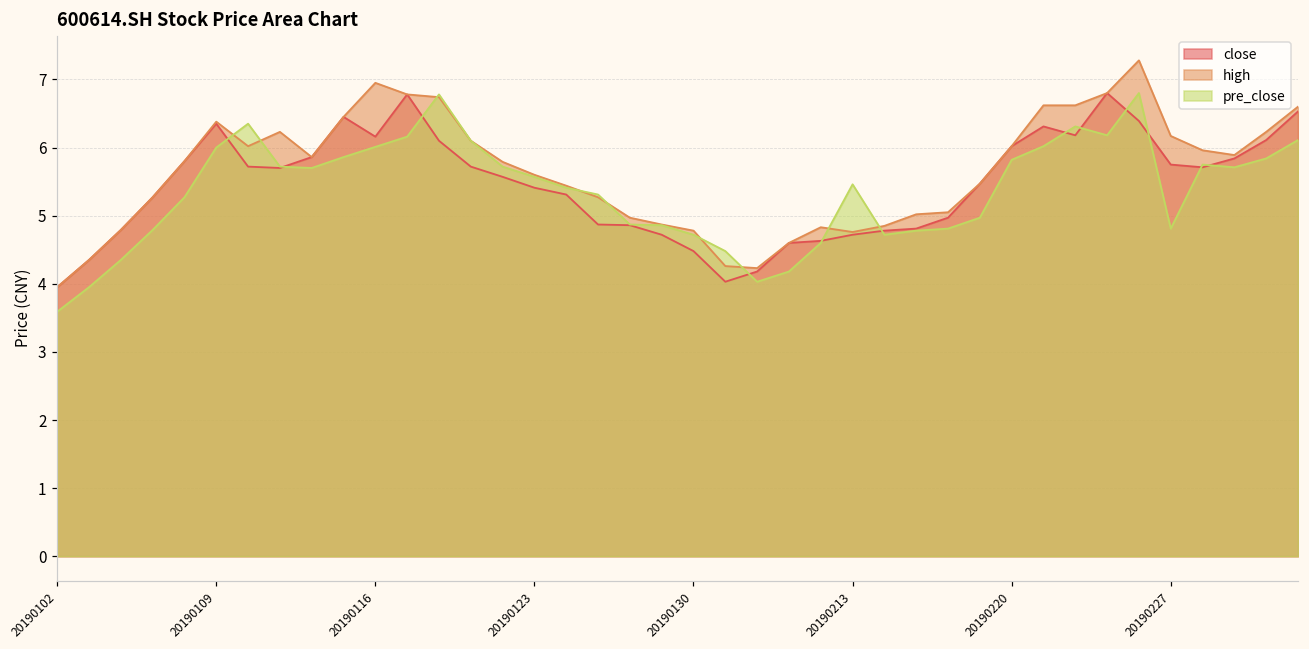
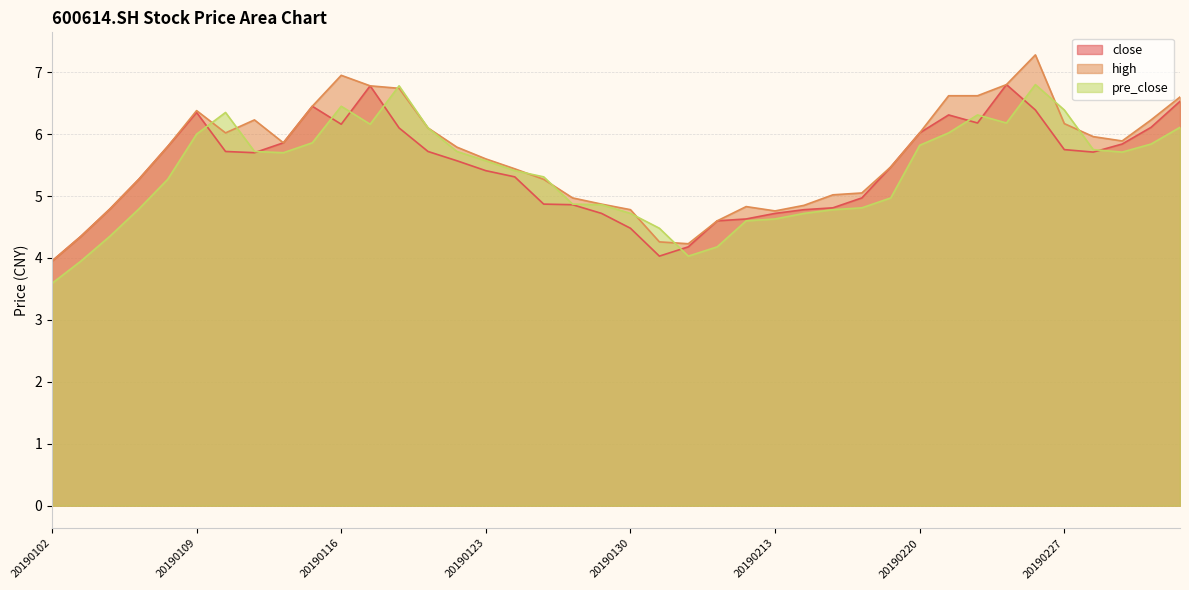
  {
    "pre_close": {
      "20190102": 3.6,
      "20190109": 6.0,
-     "20190116": 6.0,
+     "20190116": 6.5,
      "20190130": 4.7,
-     "20190213": 5.5,
+     "20190213": 4.6,
      "20190220": 5.8,
-     "20190227": 4.8
+     "20190227": 6.4
    }
  }
